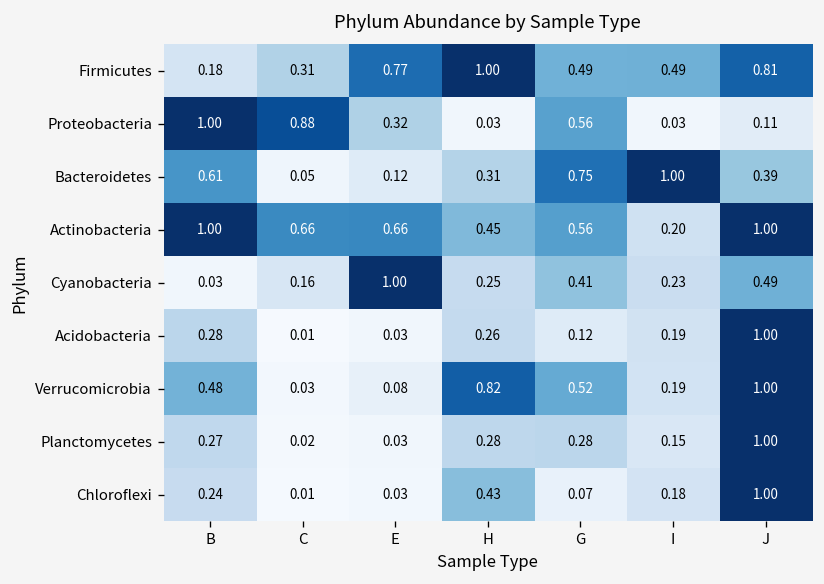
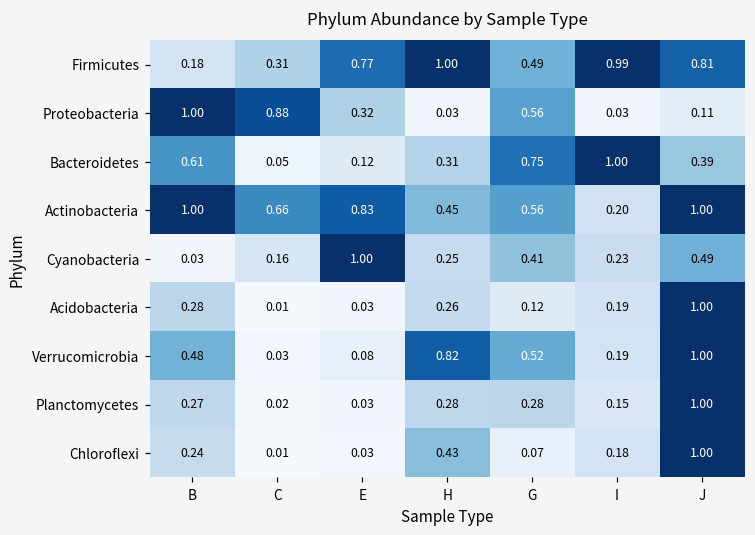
  {
    "Firmicutes": {
      "B": 0.18,
      "C": 0.31,
      "E": 0.77,
      "H": 1.00,
      "G": 0.49,
-     "I": 0.49,
+     "I": 0.99,
      "J": 0.81
    },
    "Proteobacteria": {
      "B": 1.00,
      "C": 0.88,
      "E": 0.32,
      "H": 0.03,
      "G": 0.56,
      "I": 0.03,
      "J": 0.11
    },
    "Bacteroidetes": {
      "B": 0.61,
      "C": 0.05,
      "E": 0.12,
      "H": 0.31,
      "G": 0.75,
      "I": 1.00,
      "J": 0.39
    },
    "Actinobacteria": {
      "B": 1.00,
      "C": 0.66,
-     "E": 0.66,
+     "E": 0.83,
      "H": 0.45,
      "G": 0.56,
      "I": 0.20,
      "J": 1.00
    },
    "Cyanobacteria": {
      "B": 0.03,
      "C": 0.16,
      "E": 1.00,
      "H": 0.25,
      "G": 0.41,
      "I": 0.23,
      "J": 0.49
    },
    "Acidobacteria": {
      "B": 0.28,
      "C": 0.01,
      "E": 0.03,
      "H": 0.26,
      "G": 0.12,
      "I": 0.19,
      "J": 1.00
    },
    "Verrucomicrobia": {
      "B": 0.48,
      "C": 0.03,
      "E": 0.08,
      "H": 0.82,
      "G": 0.52,
      "I": 0.19,
      "J": 1.00
    },
    "Planctomycetes": {
      "B": 0.27,
      "C": 0.02,
      "E": 0.03,
      "H": 0.28,
      "G": 0.28,
      "I": 0.15,
      "J": 1.00
    },
    "Chloroflexi": {
      "B": 0.24,
      "C": 0.01,
      "E": 0.03,
      "H": 0.43,
      "G": 0.07,
      "I": 0.18,
      "J": 1.00
    }
  }
